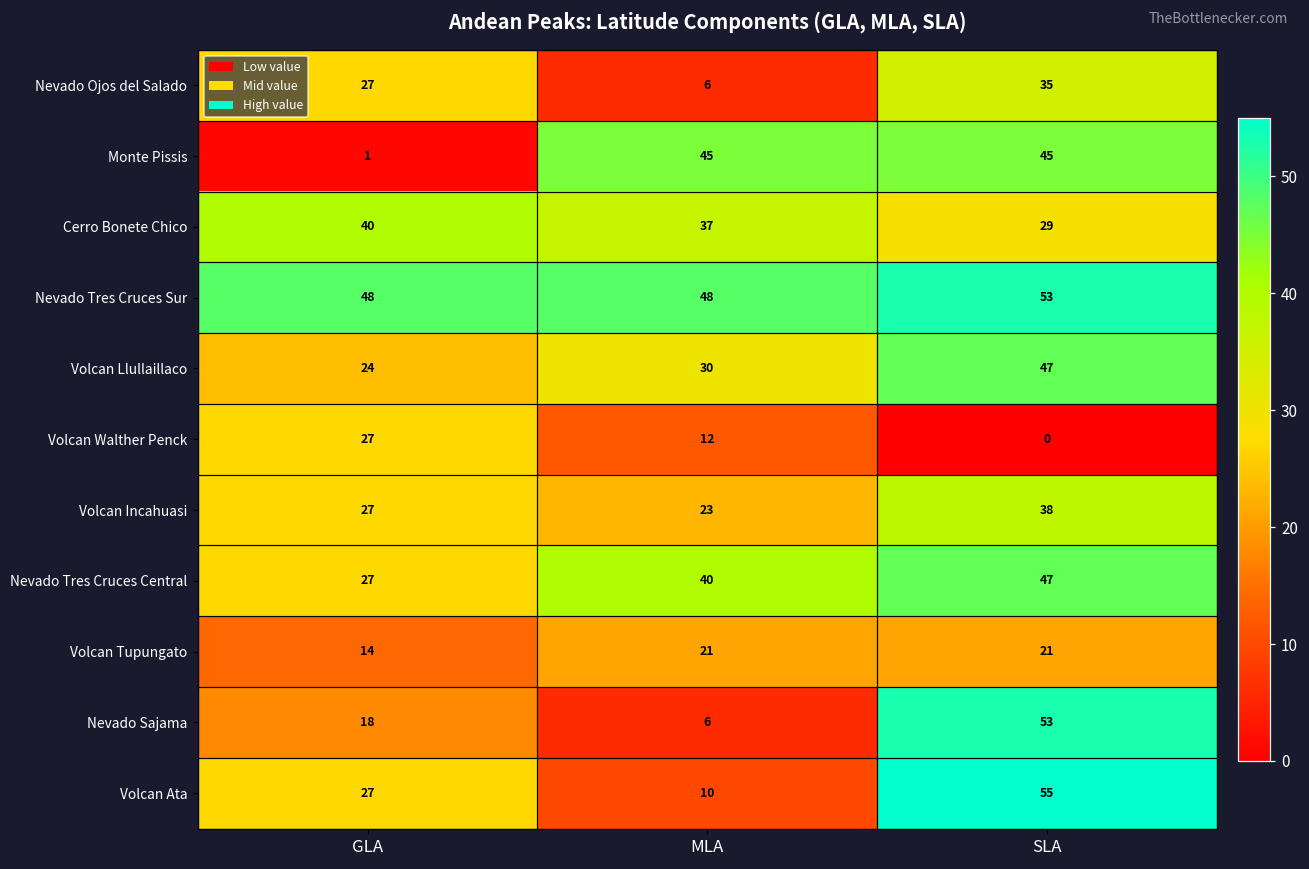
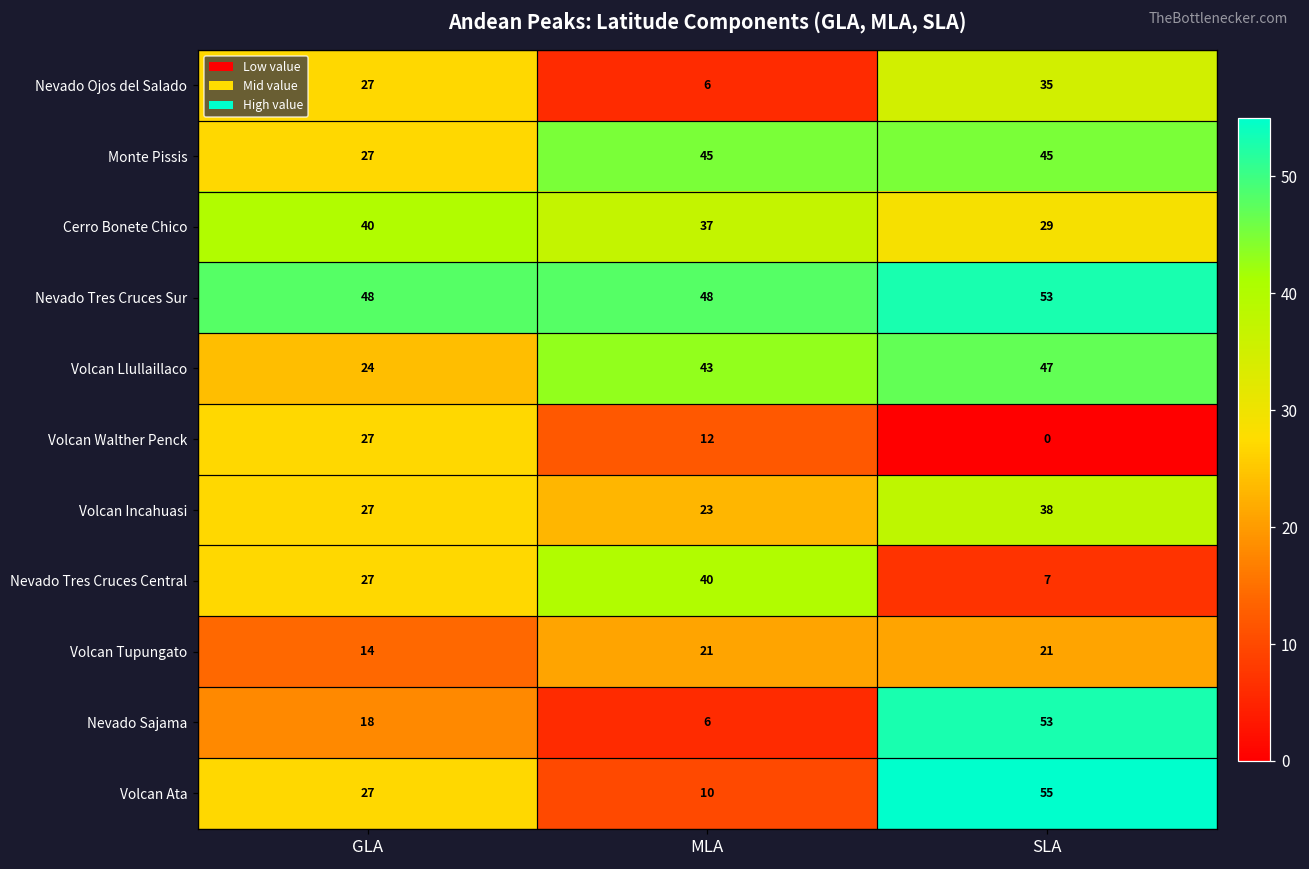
  {
    "Nevado Ojos del Salado": {
      "GLA": 27,
      "MLA": 6,
      "SLA": 35
    },
    "Monte Pissis": {
-     "GLA": 1,
+     "GLA": 27,
      "MLA": 45,
      "SLA": 45
    },
    "Cerro Bonete Chico": {
      "GLA": 40,
      "MLA": 37,
      "SLA": 29
    },
    "Nevado Tres Cruces Sur": {
      "GLA": 48,
      "MLA": 48,
      "SLA": 53
    },
    "Volcan Llullaillaco": {
      "GLA": 24,
-     "MLA": 30,
+     "MLA": 43,
      "SLA": 47
    },
    "Volcan Walther Penck": {
      "GLA": 27,
      "MLA": 12,
      "SLA": 0
    },
    "Volcan Incahuasi": {
      "GLA": 27,
      "MLA": 23,
      "SLA": 38
    },
    "Nevado Tres Cruces Central": {
      "GLA": 27,
      "MLA": 40,
-     "SLA": 47
+     "SLA": 7
    },
    "Volcan Tupungato": {
      "GLA": 14,
      "MLA": 21,
      "SLA": 21
    },
    "Nevado Sajama": {
      "GLA": 18,
      "MLA": 6,
      "SLA": 53
    },
    "Volcan Ata": {
      "GLA": 27,
      "MLA": 10,
      "SLA": 55
    }
  }
